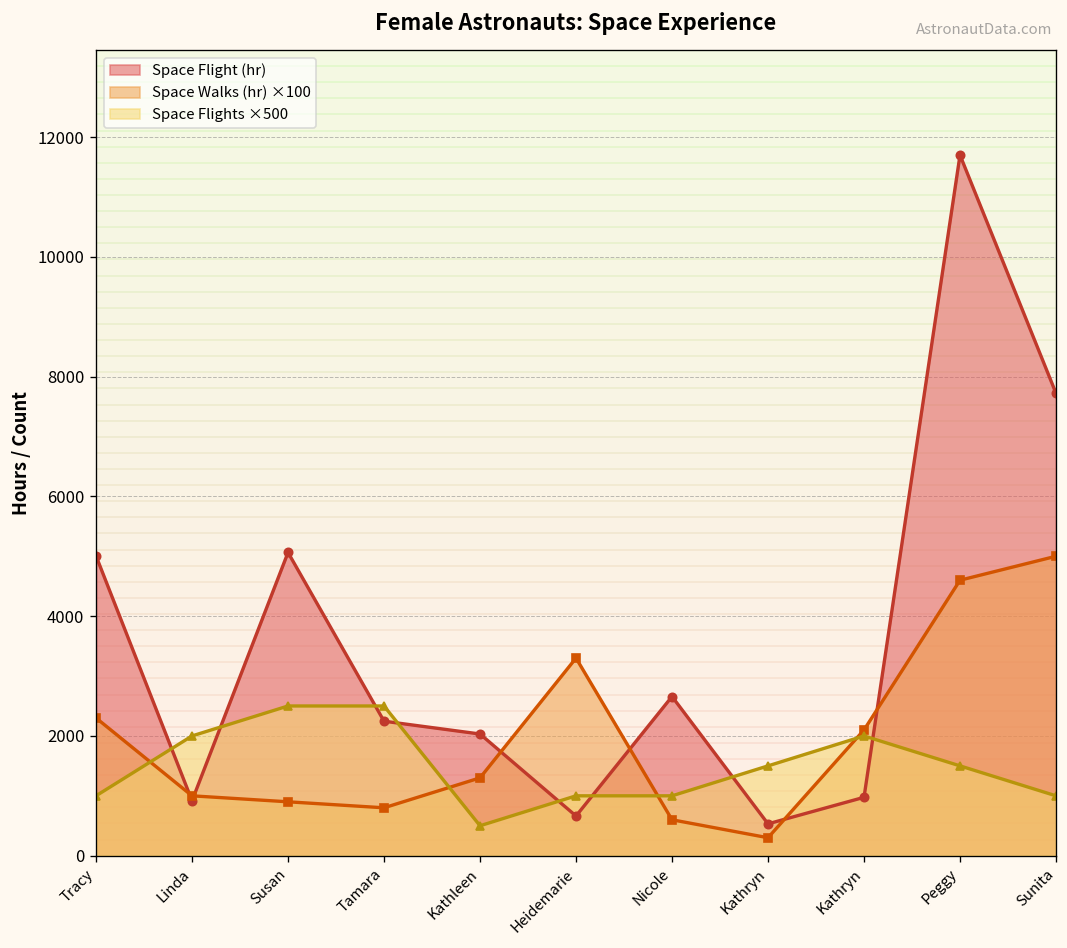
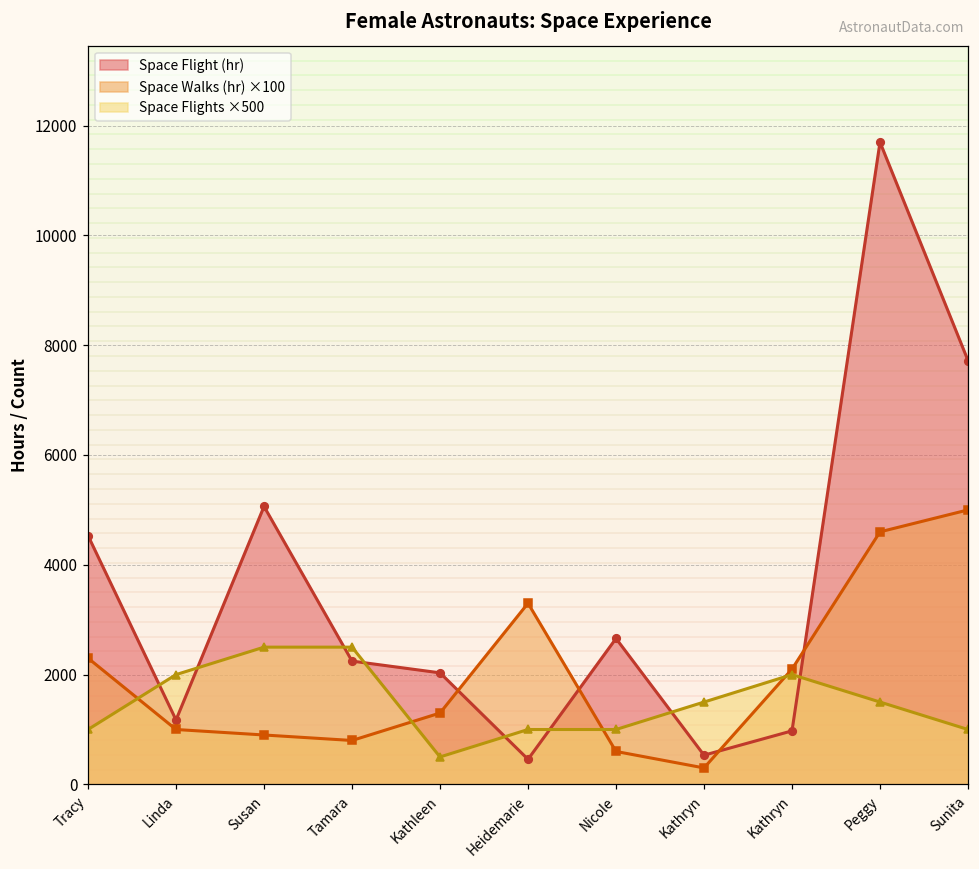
  {
    "Space Flight (hr)": {
-     "Tracy": 5000,
-     "Linda": 900,
+     "Tracy": 4500,
+     "Linda": 1200,
      "Susan": 5100,
      "Tamara": 2200,
      "Kathleen": 2000,
-     "Heidemarie": 700,
+     "Heidemarie": 500,
      "Nicole": 2700,
      "Peggy": 11700,
      "Sunita": 7700
    }
  }
